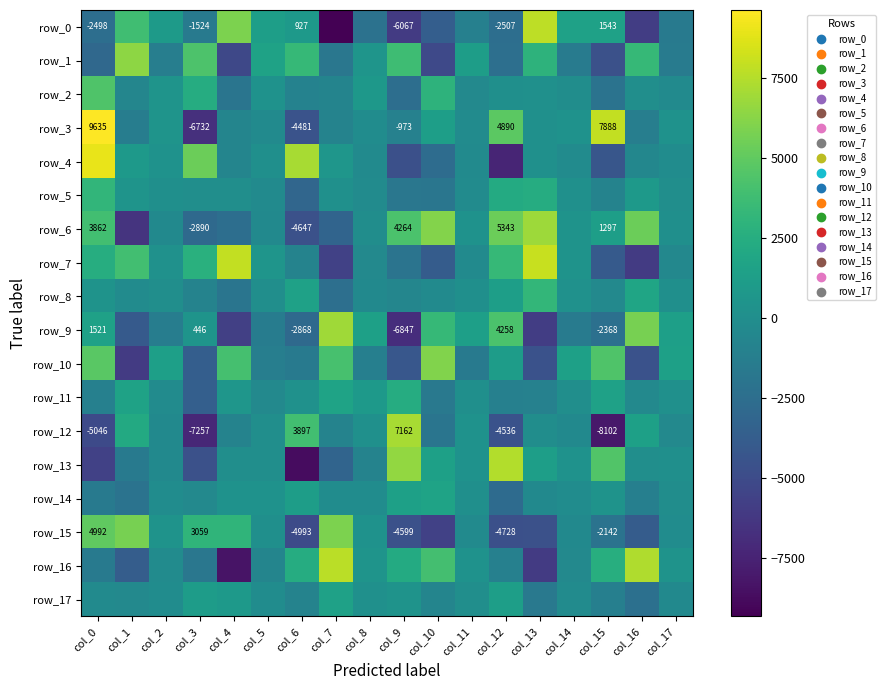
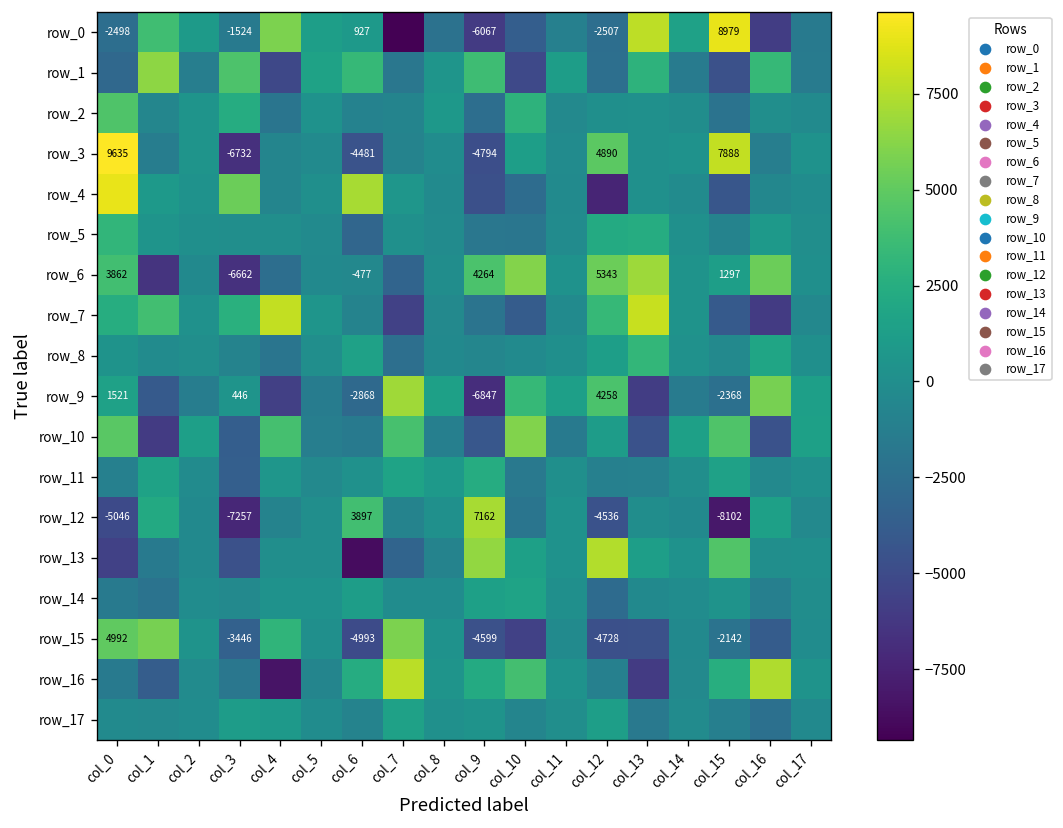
  {
    "row_0": {
      "col_0": -2498,
      "col_3": -1524,
      "col_6": 927,
      "col_9": -6067,
      "col_12": -2507,
-     "col_15": 1543
+     "col_15": 8979
    },
    "row_3": {
      "col_0": 9635,
      "col_3": -6732,
      "col_6": -4481,
-     "col_9": -973,
+     "col_9": -4794,
      "col_12": 4890,
      "col_15": 7888
    },
    "row_6": {
      "col_0": 3862,
-     "col_3": -2890,
-     "col_6": -4647,
+     "col_3": -6662,
+     "col_6": -477,
      "col_9": 4264,
      "col_12": 5343,
      "col_15": 1297
    },
    "row_9": {
      "col_0": 1521,
      "col_3": 446,
      "col_6": -2868,
      "col_9": -6847,
      "col_12": 4258,
      "col_15": -2368
    },
    "row_12": {
      "col_0": -5046,
      "col_3": -7257,
      "col_6": 3897,
      "col_9": 7162,
      "col_12": -4536,
      "col_15": -8102
    },
    "row_15": {
      "col_0": 4992,
-     "col_3": 3059,
+     "col_3": -3446,
      "col_6": -4993,
      "col_9": -4599,
      "col_12": -4728,
      "col_15": -2142
    }
  }
